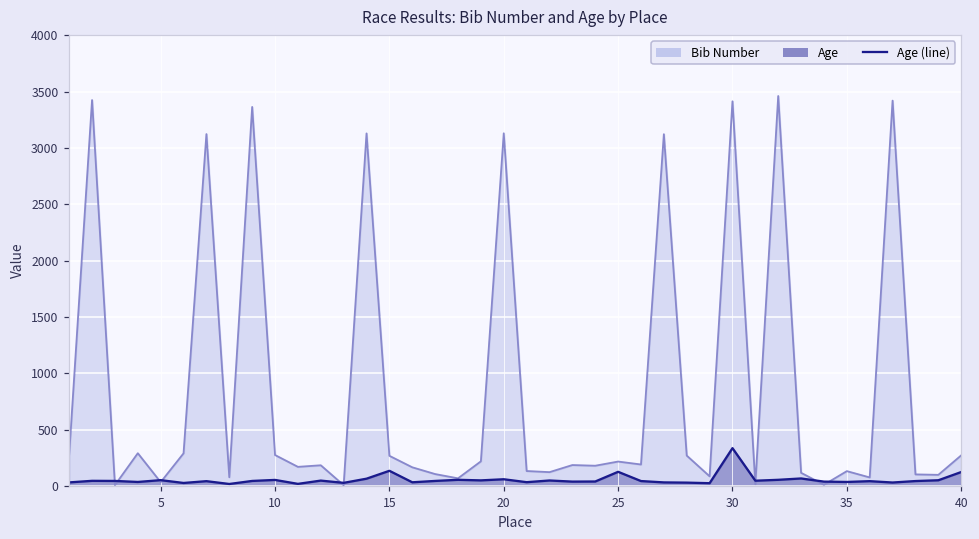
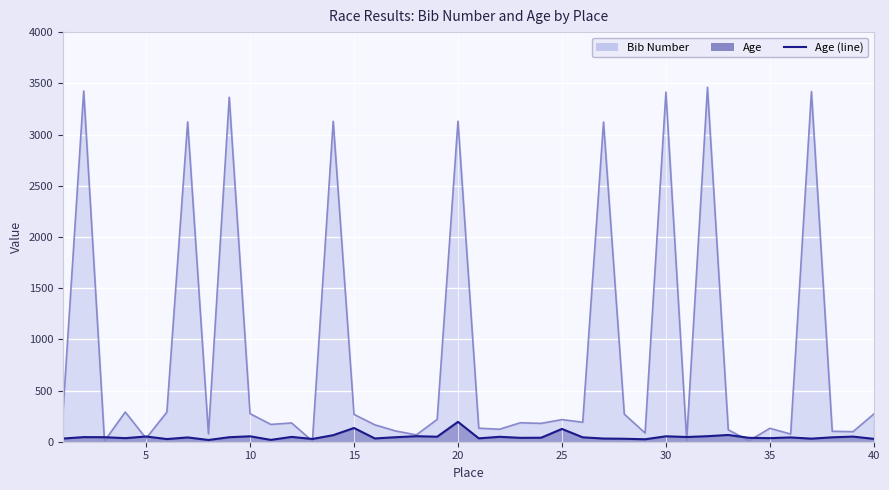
  {
    "Age": {
      "10": 50,
      "15": 130,
-     "20": 60,
+     "20": 190,
      "25": 130,
-     "30": 340,
+     "30": 50,
      "35": 40,
-     "40": 120
+     "40": 30
    }
  }
